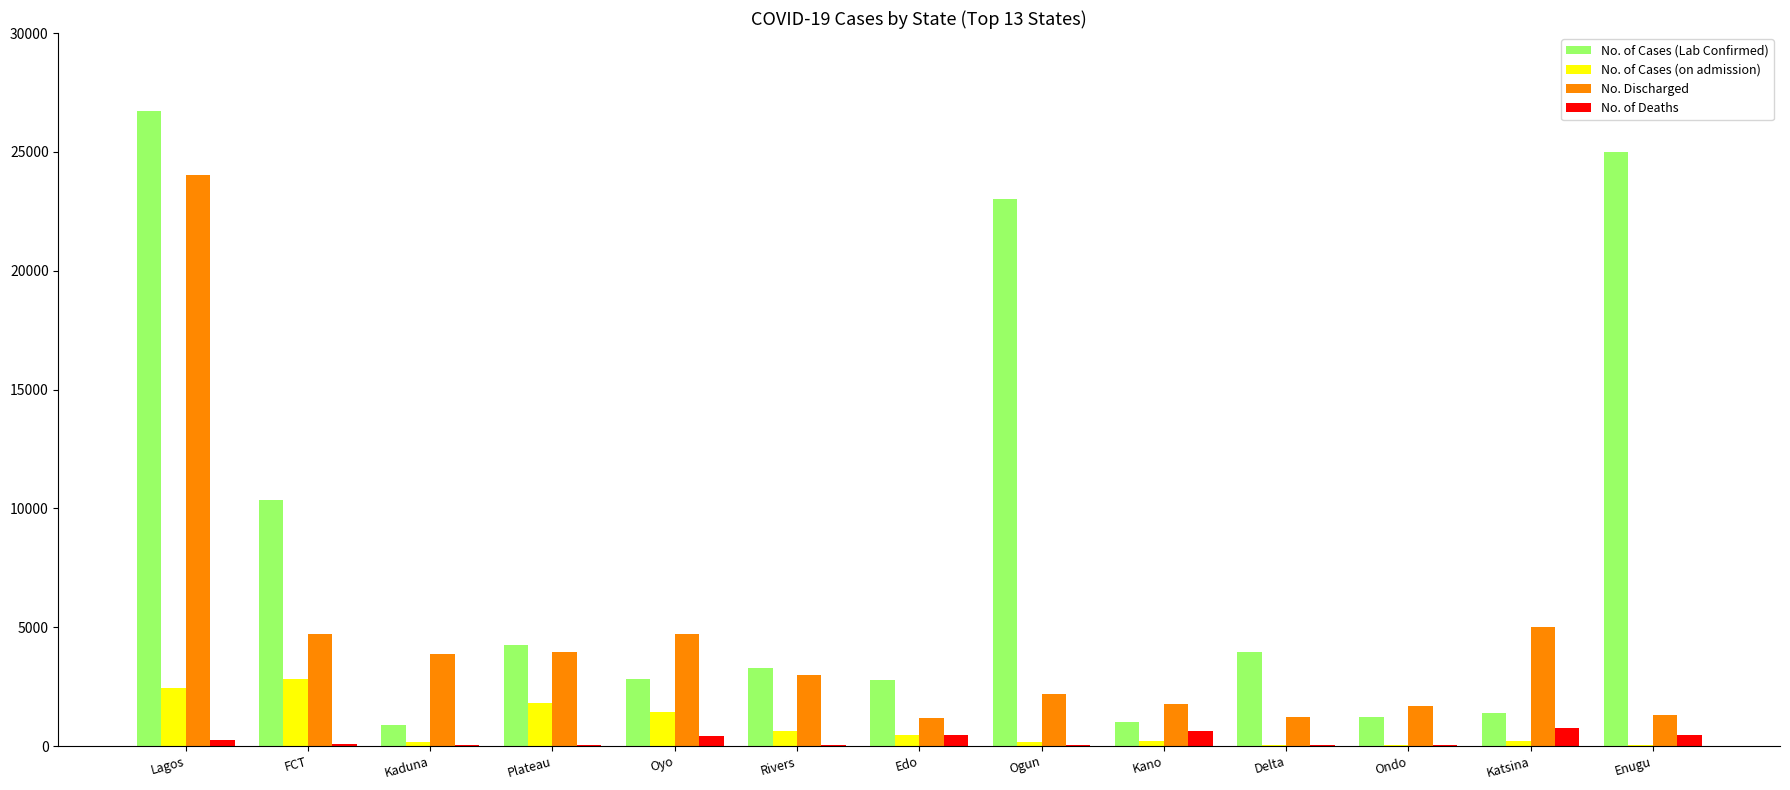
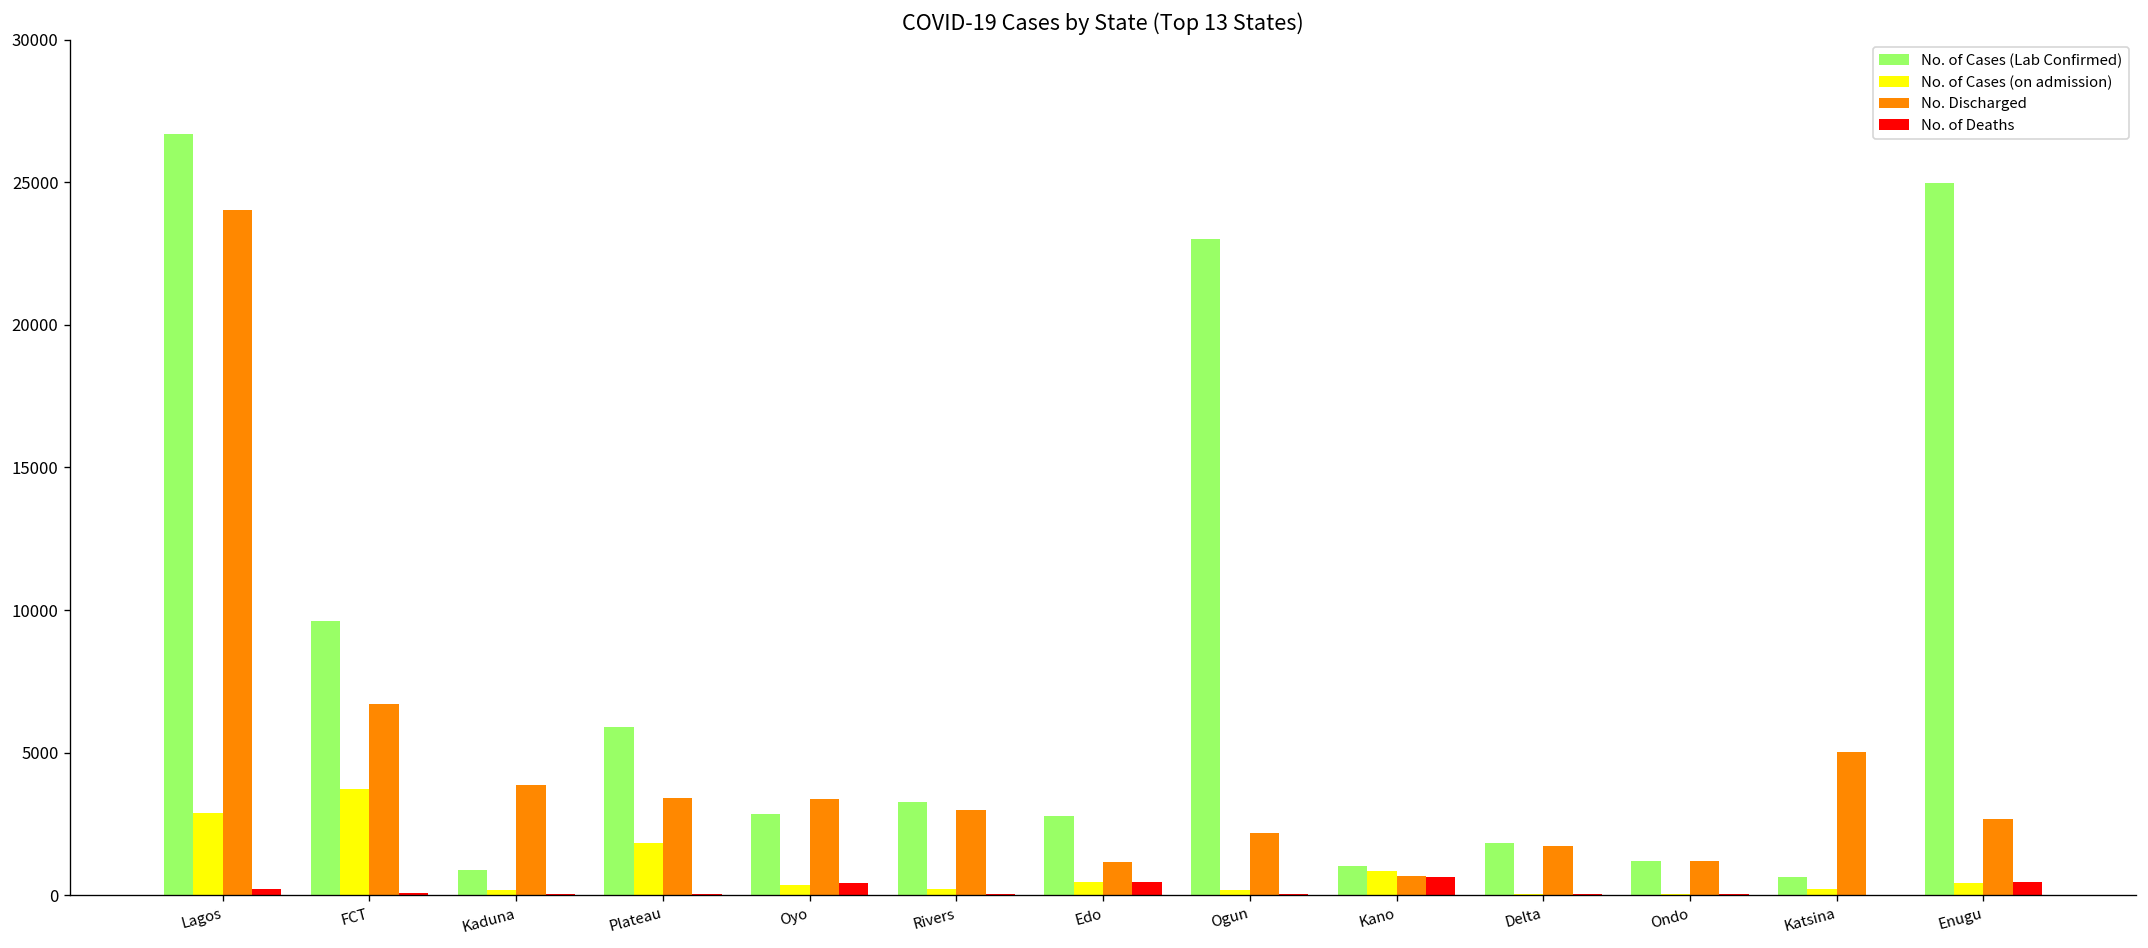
  {
    "No. of Cases (Lab Confirmed)": {
      "Lagos": 26700,
-     "FCT": 10300,
+     "FCT": 9600,
      "Kaduna": 900,
-     "Plateau": 4300,
+     "Plateau": 5900,
      "Oyo": 2800,
      "Rivers": 3300,
      "Edo": 2800,
      "Ogun": 23000,
      "Kano": 1000,
-     "Delta": 4000,
+     "Delta": 1800,
      "Ondo": 1200,
-     "Katsina": 1400,
+     "Katsina": 600,
      "Enugu": 25000
    },
    "No. of Cases (on admission)": {
-     "Lagos": 2400,
-     "FCT": 2800,
+     "Lagos": 2900,
+     "FCT": 3700,
      "Kaduna": 200,
      "Plateau": 1800,
-     "Oyo": 1500,
-     "Rivers": 600,
+     "Oyo": 400,
+     "Rivers": 200,
      "Edo": 500,
      "Ogun": 200,
-     "Kano": 200,
+     "Kano": 800,
      "Katsina": 200,
-     "Enugu": 0
+     "Enugu": 400
    },
    "No. Discharged": {
      "Lagos": 24000,
-     "FCT": 4700,
+     "FCT": 6700,
      "Kaduna": 3900,
-     "Plateau": 3900,
-     "Oyo": 4700,
+     "Plateau": 3400,
+     "Oyo": 3400,
      "Rivers": 3000,
      "Edo": 1200,
      "Ogun": 2200,
-     "Kano": 1800,
-     "Delta": 1200,
-     "Ondo": 1700,
+     "Kano": 700,
+     "Delta": 1700,
+     "Ondo": 1200,
      "Katsina": 5000,
-     "Enugu": 1300
+     "Enugu": 2700
    },
    "No. of Deaths": {
      "Lagos": 200,
      "Oyo": 400,
      "Edo": 500,
      "Kano": 600,
-     "Katsina": 800,
+     "Katsina": 0,
      "Enugu": 500
    }
  }
